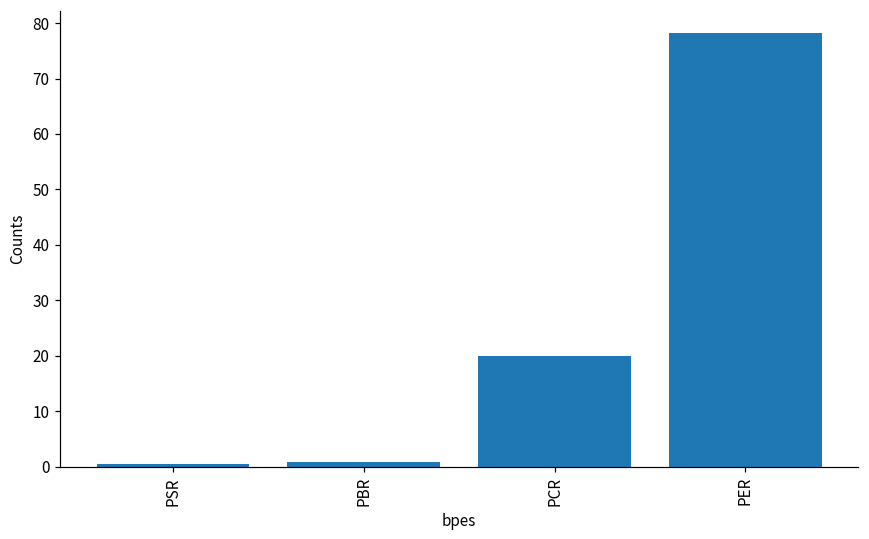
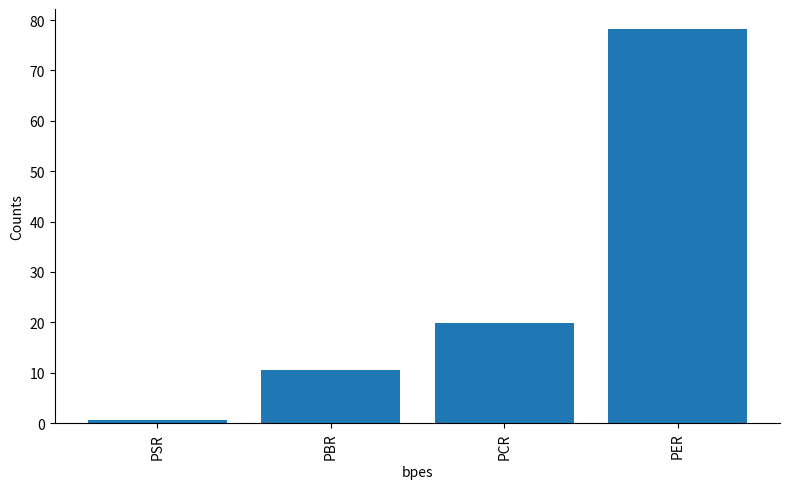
  {
    "PSR": 1,
-   "PBR": 1,
+   "PBR": 11,
    "PCR": 20,
    "PER": 78
  }
